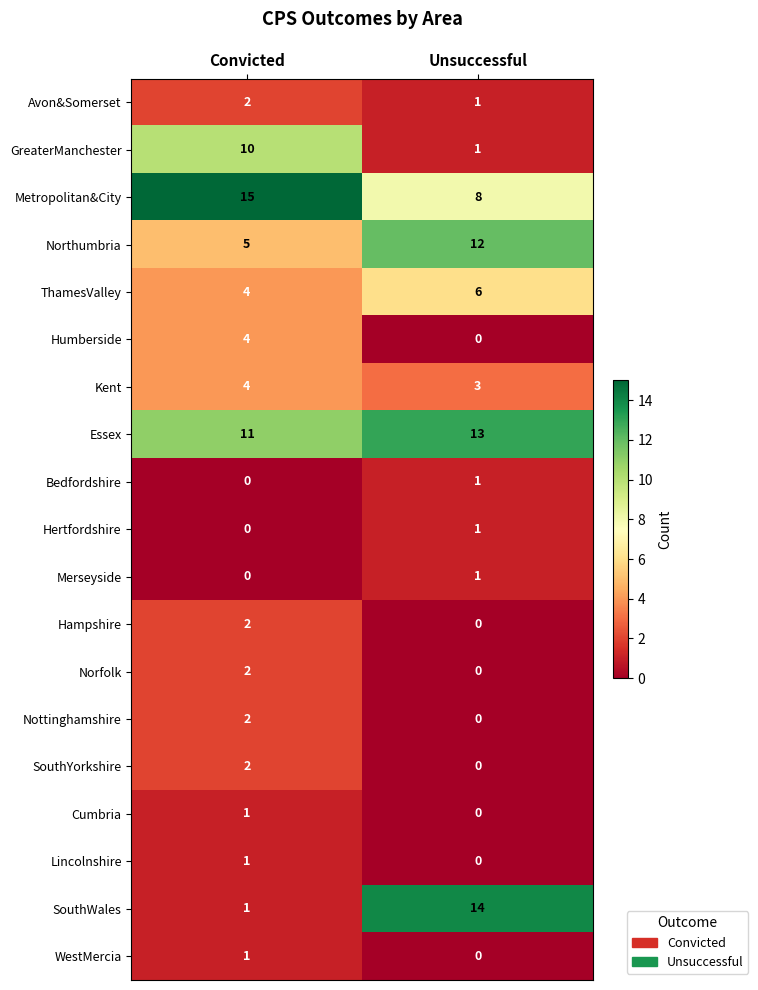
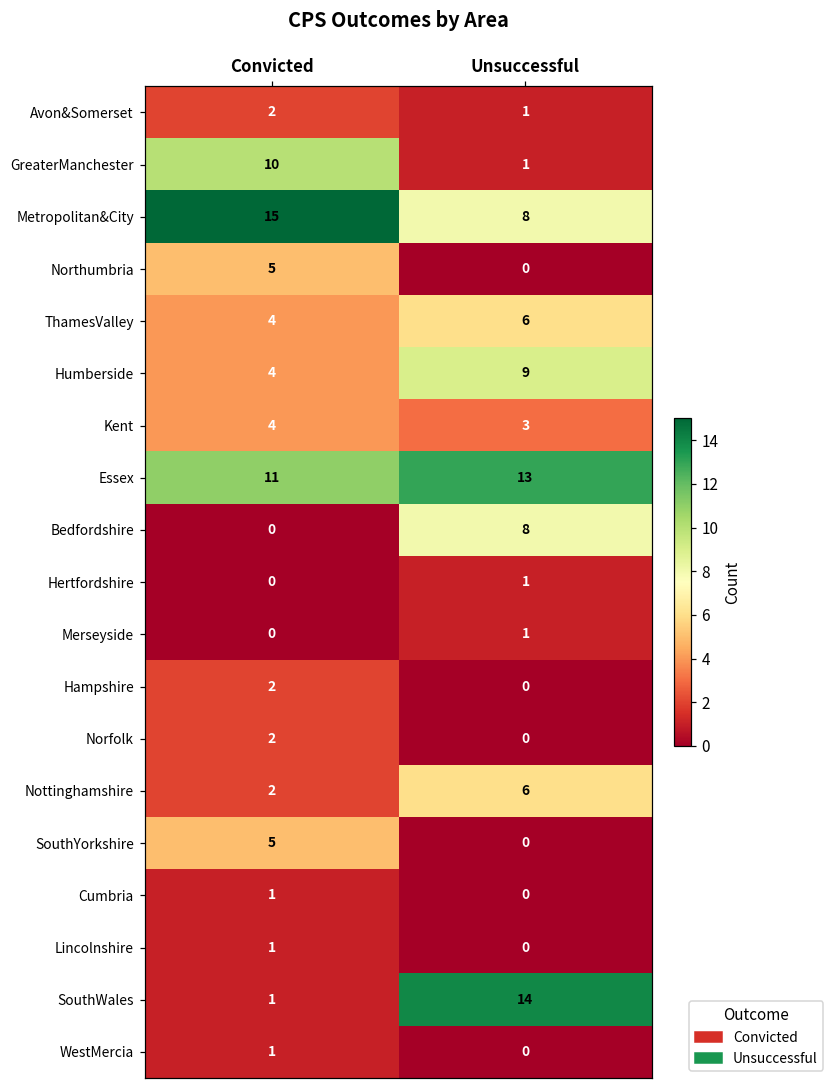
  {
    "Avon&Somerset": {
      "Convicted": 2,
      "Unsuccessful": 1
    },
    "GreaterManchester": {
      "Convicted": 10,
      "Unsuccessful": 1
    },
    "Metropolitan&City": {
      "Convicted": 15,
      "Unsuccessful": 8
    },
    "Northumbria": {
      "Convicted": 5,
-     "Unsuccessful": 12
+     "Unsuccessful": 0
    },
    "ThamesValley": {
      "Convicted": 4,
      "Unsuccessful": 6
    },
    "Humberside": {
      "Convicted": 4,
-     "Unsuccessful": 0
+     "Unsuccessful": 9
    },
    "Kent": {
      "Convicted": 4,
      "Unsuccessful": 3
    },
    "Essex": {
      "Convicted": 11,
      "Unsuccessful": 13
    },
    "Bedfordshire": {
      "Convicted": 0,
-     "Unsuccessful": 1
+     "Unsuccessful": 8
    },
    "Hertfordshire": {
      "Convicted": 0,
      "Unsuccessful": 1
    },
    "Merseyside": {
      "Convicted": 0,
      "Unsuccessful": 1
    },
    "Hampshire": {
      "Convicted": 2,
      "Unsuccessful": 0
    },
    "Norfolk": {
      "Convicted": 2,
      "Unsuccessful": 0
    },
    "Nottinghamshire": {
      "Convicted": 2,
-     "Unsuccessful": 0
+     "Unsuccessful": 6
    },
    "SouthYorkshire": {
-     "Convicted": 2,
+     "Convicted": 5,
      "Unsuccessful": 0
    },
    "Cumbria": {
      "Convicted": 1,
      "Unsuccessful": 0
    },
    "Lincolnshire": {
      "Convicted": 1,
      "Unsuccessful": 0
    },
    "SouthWales": {
      "Convicted": 1,
      "Unsuccessful": 14
    },
    "WestMercia": {
      "Convicted": 1,
      "Unsuccessful": 0
    }
  }
